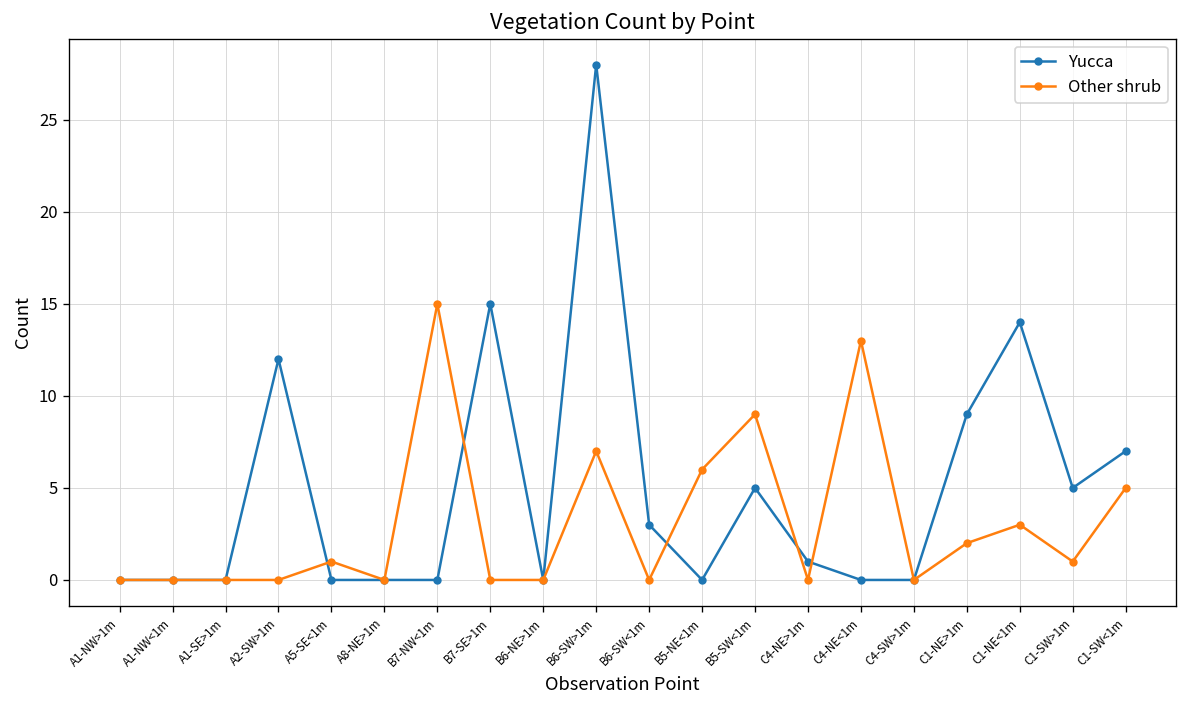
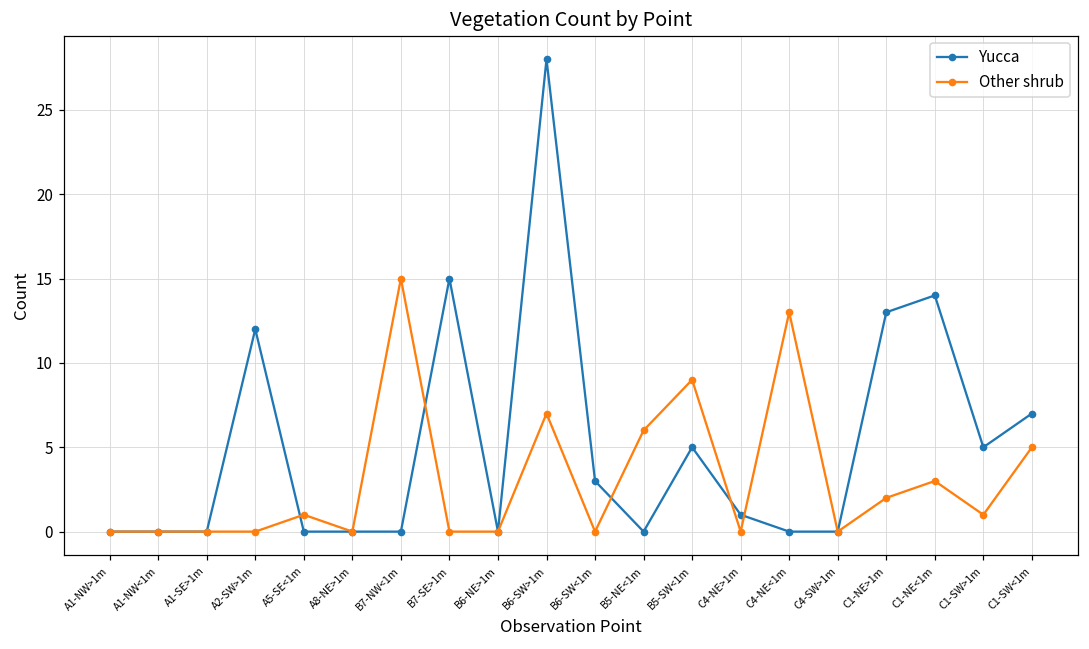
  {
    "Yucca": {
      "A2-SW>1m": 12,
      "A5-SE<1m": 0,
      "B7-NW<1m": 0,
      "B7-SE>1m": 15,
      "B6-SW>1m": 28,
      "B6-SW<1m": 3,
      "B5-NE<1m": 0,
      "B5-SW<1m": 5,
      "C4-NE>1m": 1,
      "C4-NE<1m": 0,
-     "C1-NE>1m": 9,
+     "C1-NE>1m": 13,
      "C1-NE<1m": 14,
      "C1-SW>1m": 5,
      "C1-SW<1m": 7
    },
    "Other shrub": {
      "A2-SW>1m": 0,
      "A5-SE<1m": 1,
      "B7-NW<1m": 15,
      "B7-SE>1m": 0,
      "B6-SW>1m": 7,
      "B6-SW<1m": 0,
      "B5-NE<1m": 6,
      "B5-SW<1m": 9,
      "C4-NE>1m": 0,
      "C4-NE<1m": 13,
      "C1-NE>1m": 2,
      "C1-NE<1m": 3,
      "C1-SW>1m": 1,
      "C1-SW<1m": 5
    }
  }
